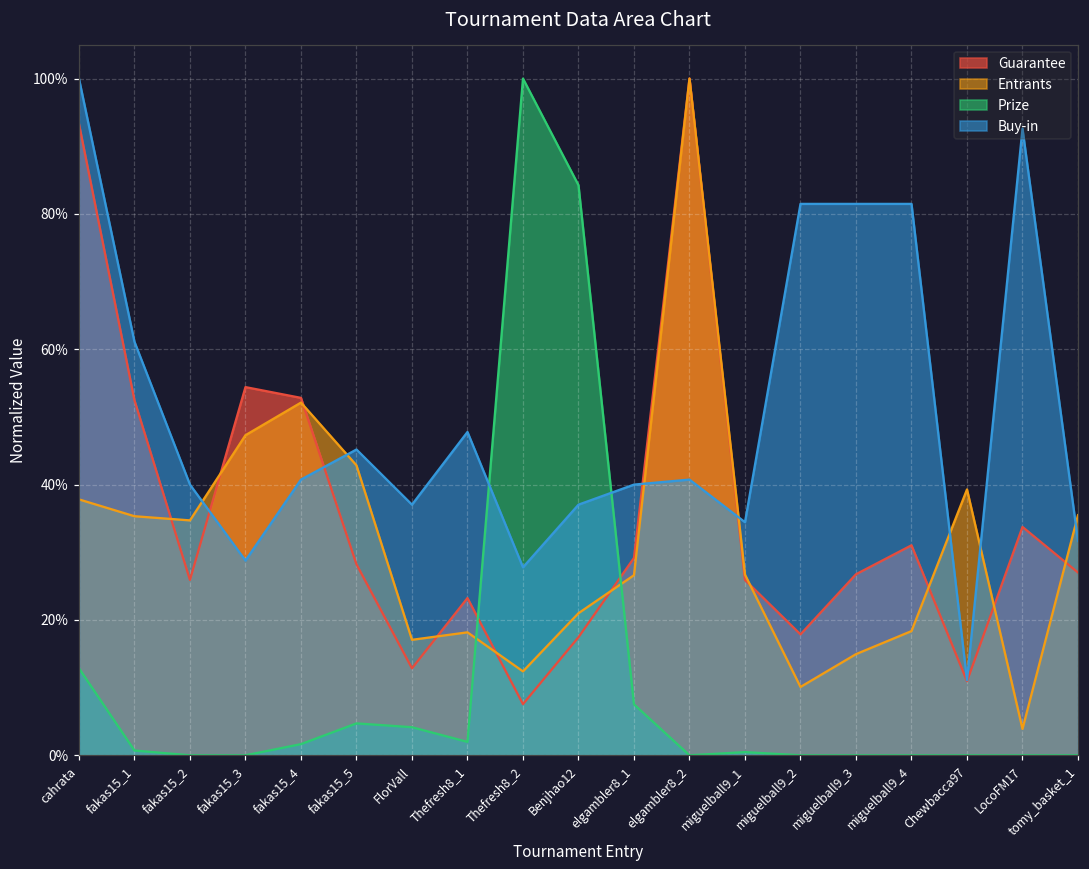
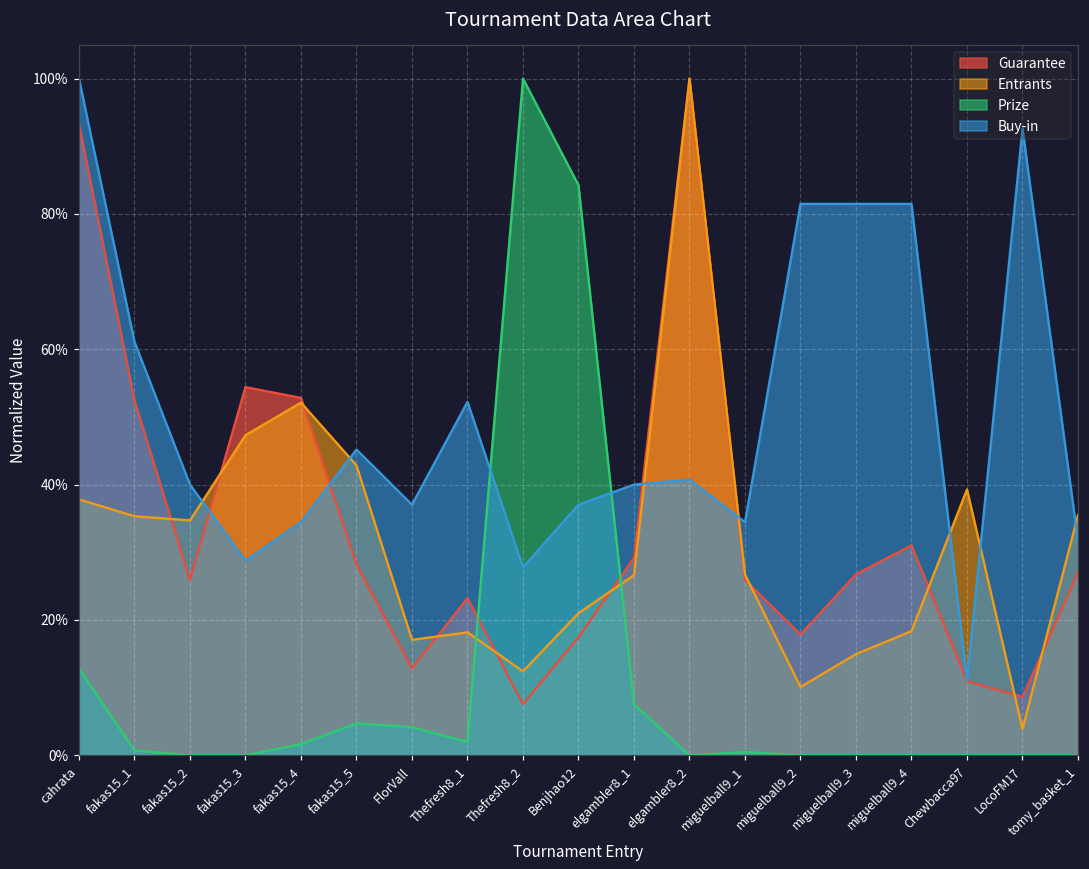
  {
    "Guarantee": {
      "cahrata": "93%",
      "fakas15_1": "52%",
      "fakas15_2": "26%",
      "fakas15_3": "54%",
      "fakas15_4": "53%",
      "fakas15_5": "28%",
      "FlorVall": "13%",
      "Thefresh8_1": "23%",
      "Thefresh8_2": "8%",
      "Benjhao12": "17%",
      "elgambler8_1": "29%",
      "miguelball9_1": "26%",
      "miguelball9_2": "18%",
      "miguelball9_3": "27%",
      "miguelball9_4": "31%",
-     "LocoFM17": "34%",
+     "LocoFM17": "9%",
      "tomy_basket_1": "27%"
    },
    "Entrants": {
      "cahrata": "38%",
      "fakas15_1": "35%",
      "fakas15_2": "35%",
      "fakas15_3": "47%",
      "fakas15_4": "52%",
      "fakas15_5": "43%",
      "FlorVall": "17%",
      "Thefresh8_1": "18%",
      "Thefresh8_2": "12%",
      "Benjhao12": "21%",
      "elgambler8_1": "27%",
      "miguelball9_1": "27%",
      "miguelball9_2": "10%",
      "miguelball9_3": "15%",
      "miguelball9_4": "18%",
      "Chewbacca97": "39%",
      "LocoFM17": "4%",
      "tomy_basket_1": "35%"
    },
    "Prize": {
      "cahrata": "13%",
      "fakas15_1": "1%",
      "fakas15_2": "0%",
      "fakas15_3": "0%",
      "fakas15_4": "2%",
      "fakas15_5": "5%",
      "FlorVall": "4%",
      "Thefresh8_1": "2%",
      "Thefresh8_2": "100%",
      "Benjhao12": "84%",
      "elgambler8_1": "8%",
      "elgambler8_2": "0%",
      "miguelball9_1": "0%",
      "miguelball9_2": "0%",
      "miguelball9_3": "0%",
      "miguelball9_4": "0%",
      "Chewbacca97": "0%",
      "LocoFM17": "0%",
      "tomy_basket_1": "0%"
    },
    "Buy-in": {
      "cahrata": "100%",
      "fakas15_1": "61%",
      "fakas15_2": "40%",
      "fakas15_3": "29%",
-     "fakas15_4": "41%",
+     "fakas15_4": "34%",
      "fakas15_5": "45%",
      "FlorVall": "37%",
-     "Thefresh8_1": "48%",
+     "Thefresh8_1": "52%",
      "Thefresh8_2": "28%",
      "Benjhao12": "37%",
      "elgambler8_1": "40%",
      "elgambler8_2": "41%",
      "miguelball9_1": "34%",
      "miguelball9_2": "81%",
      "miguelball9_3": "81%",
      "miguelball9_4": "81%",
      "tomy_basket_1": "32%"
    }
  }
